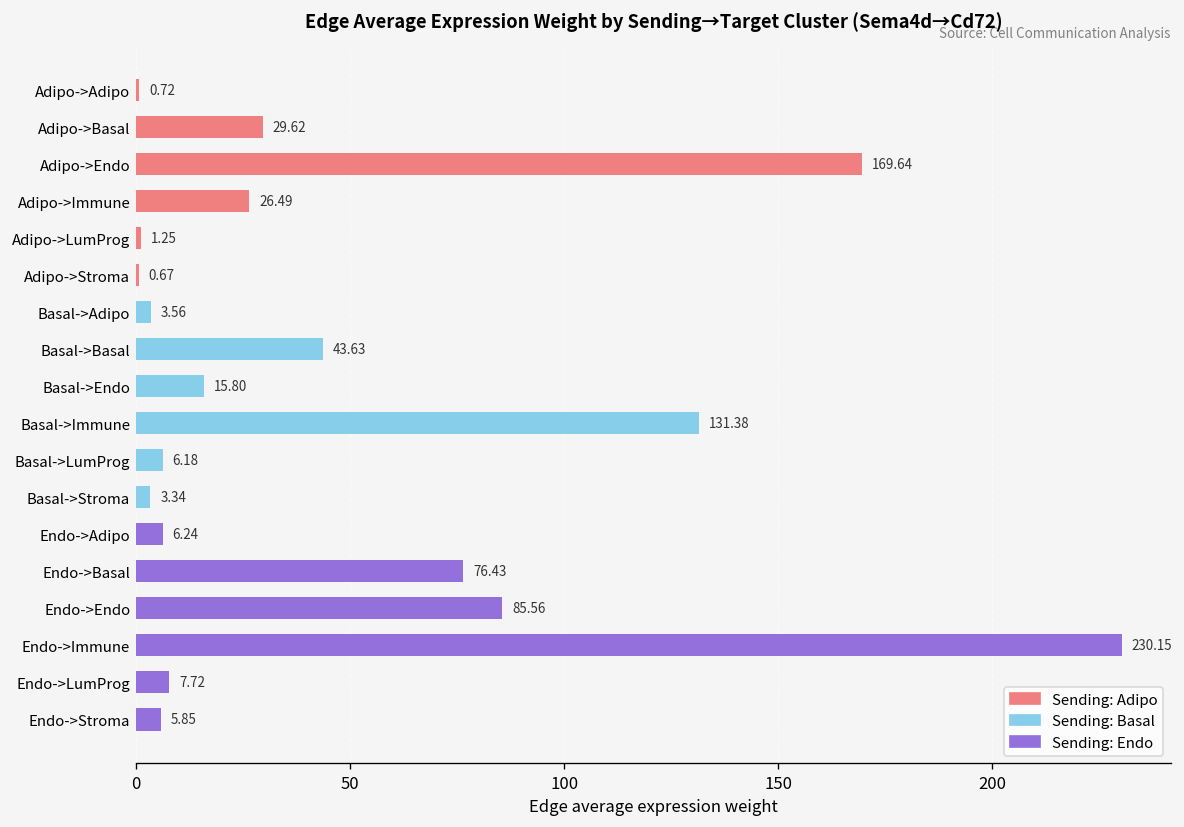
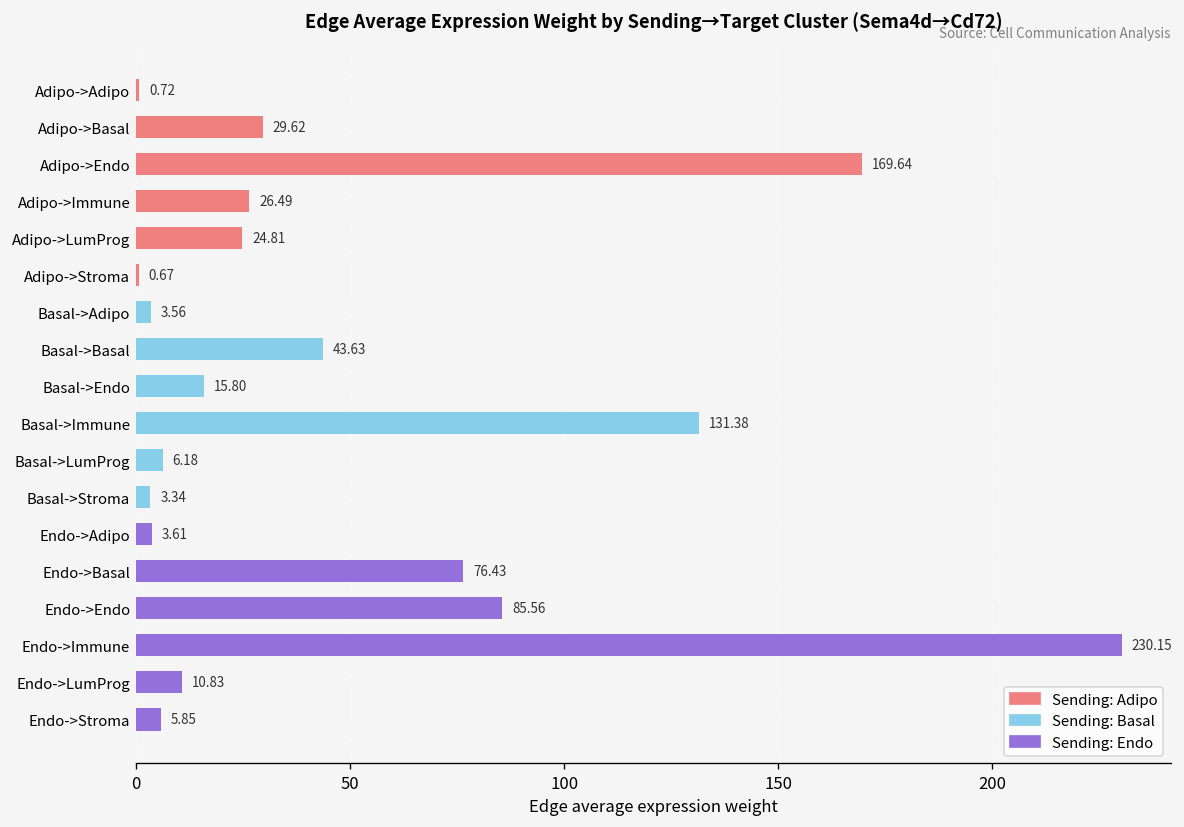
  {
    "Adipo->Adipo": 0.72,
    "Adipo->Basal": 29.62,
    "Adipo->Endo": 169.64,
    "Adipo->Immune": 26.49,
-   "Adipo->LumProg": 1.25,
+   "Adipo->LumProg": 24.81,
    "Adipo->Stroma": 0.67,
    "Basal->Adipo": 3.56,
    "Basal->Basal": 43.63,
    "Basal->Endo": 15.80,
    "Basal->Immune": 131.38,
    "Basal->LumProg": 6.18,
    "Basal->Stroma": 3.34,
-   "Endo->Adipo": 6.24,
+   "Endo->Adipo": 3.61,
    "Endo->Basal": 76.43,
    "Endo->Endo": 85.56,
    "Endo->Immune": 230.15,
-   "Endo->LumProg": 7.72,
+   "Endo->LumProg": 10.83,
    "Endo->Stroma": 5.85
  }
